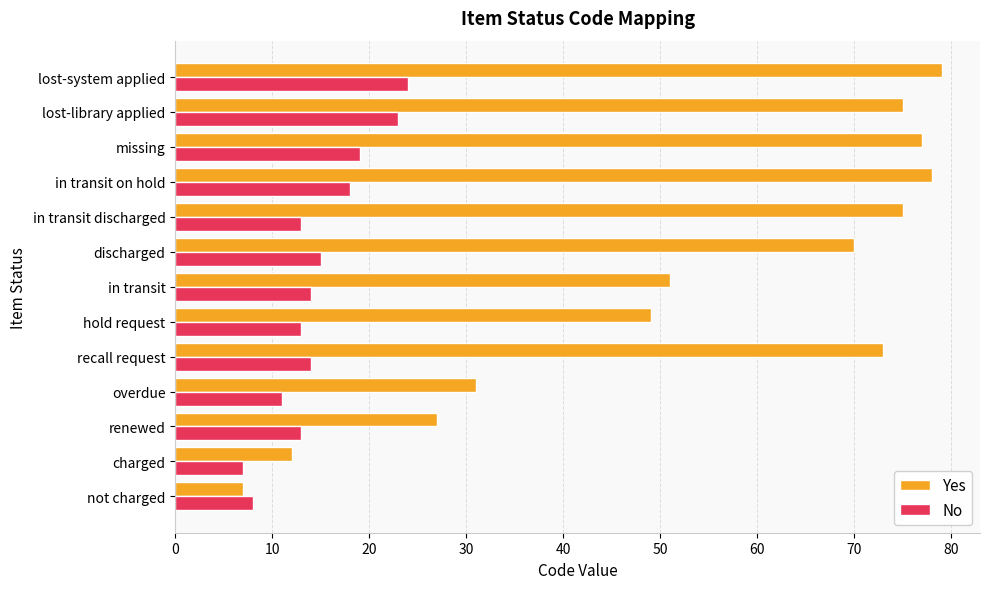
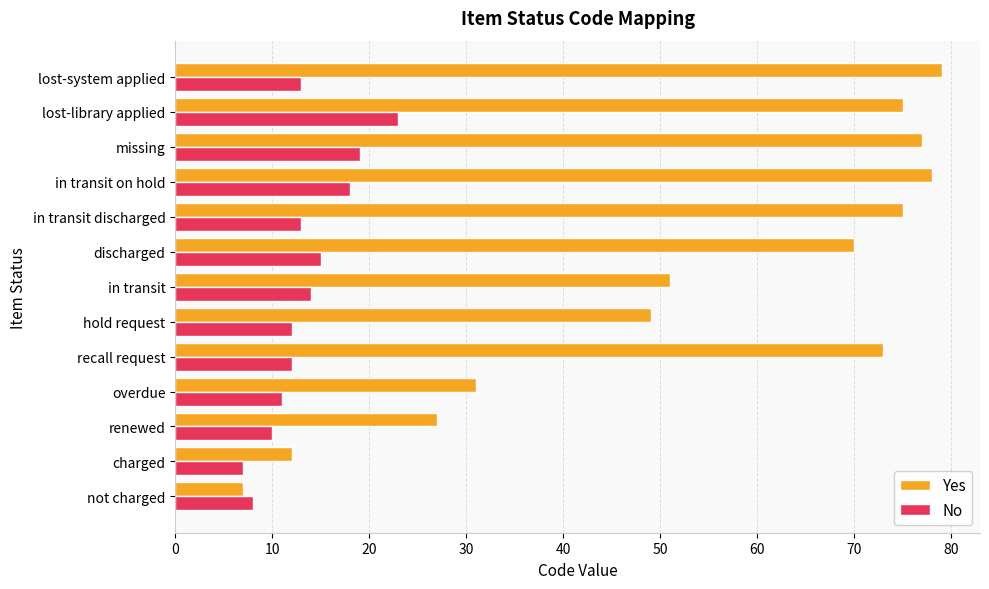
  {
    "Yes": {
      "lost-system applied": 79,
      "lost-library applied": 75,
      "missing": 77,
      "in transit on hold": 78,
      "in transit discharged": 75,
      "discharged": 70,
      "in transit": 51,
      "hold request": 49,
      "recall request": 73,
      "overdue": 31,
      "renewed": 27,
      "charged": 12,
      "not charged": 7
    },
    "No": {
-     "lost-system applied": 24,
+     "lost-system applied": 13,
      "lost-library applied": 23,
      "missing": 19,
      "in transit on hold": 18,
      "in transit discharged": 13,
      "discharged": 15,
      "in transit": 14,
-     "hold request": 13,
-     "recall request": 14,
+     "hold request": 12,
+     "recall request": 12,
      "overdue": 11,
-     "renewed": 13,
+     "renewed": 10,
      "charged": 7,
      "not charged": 8
    }
  }
